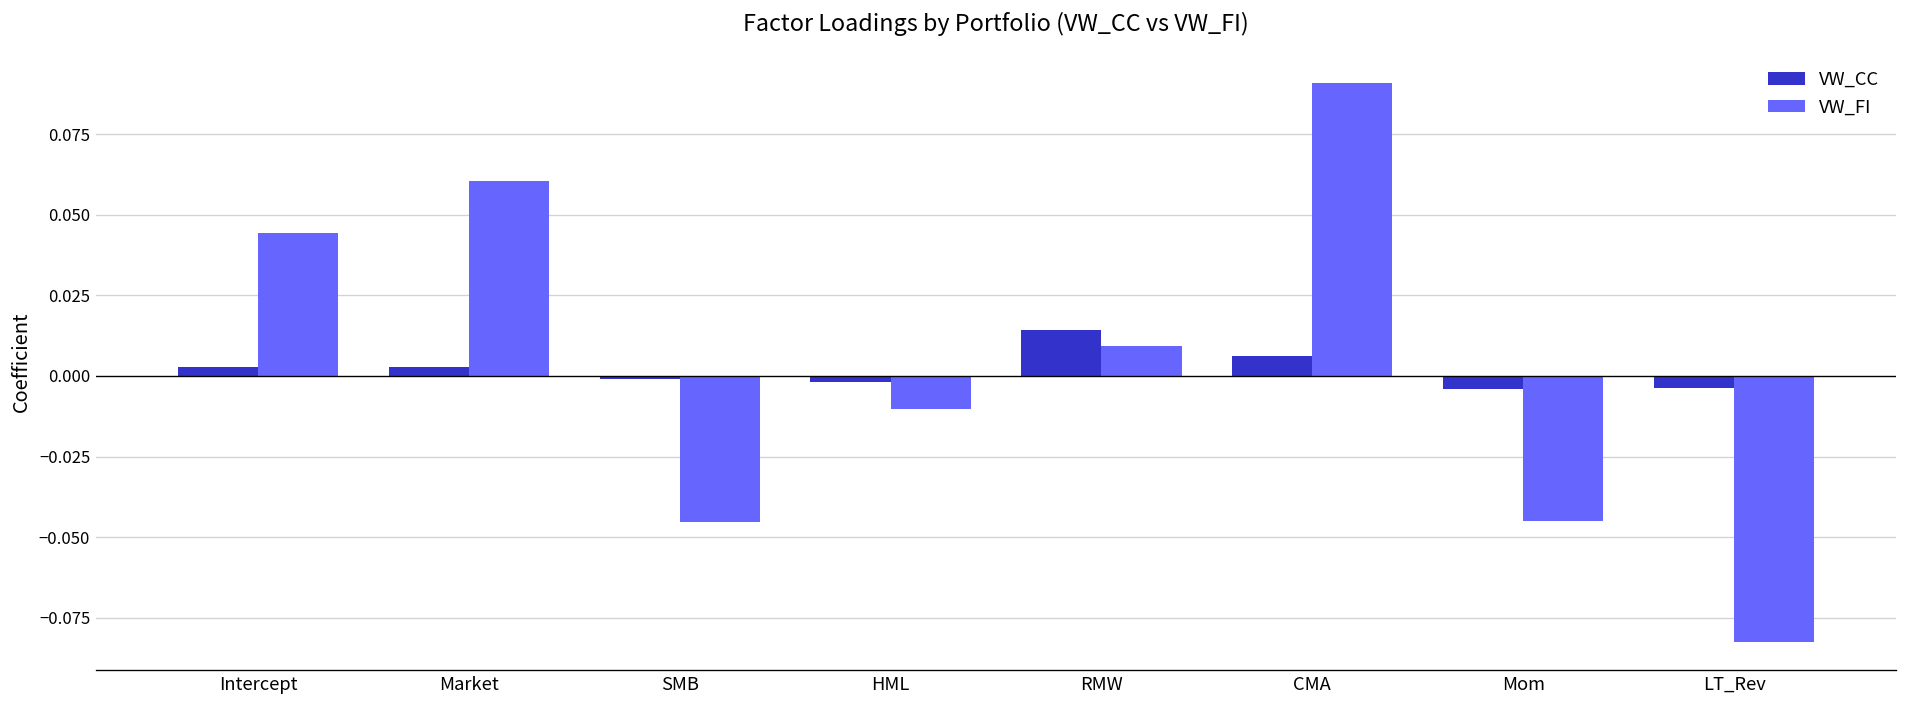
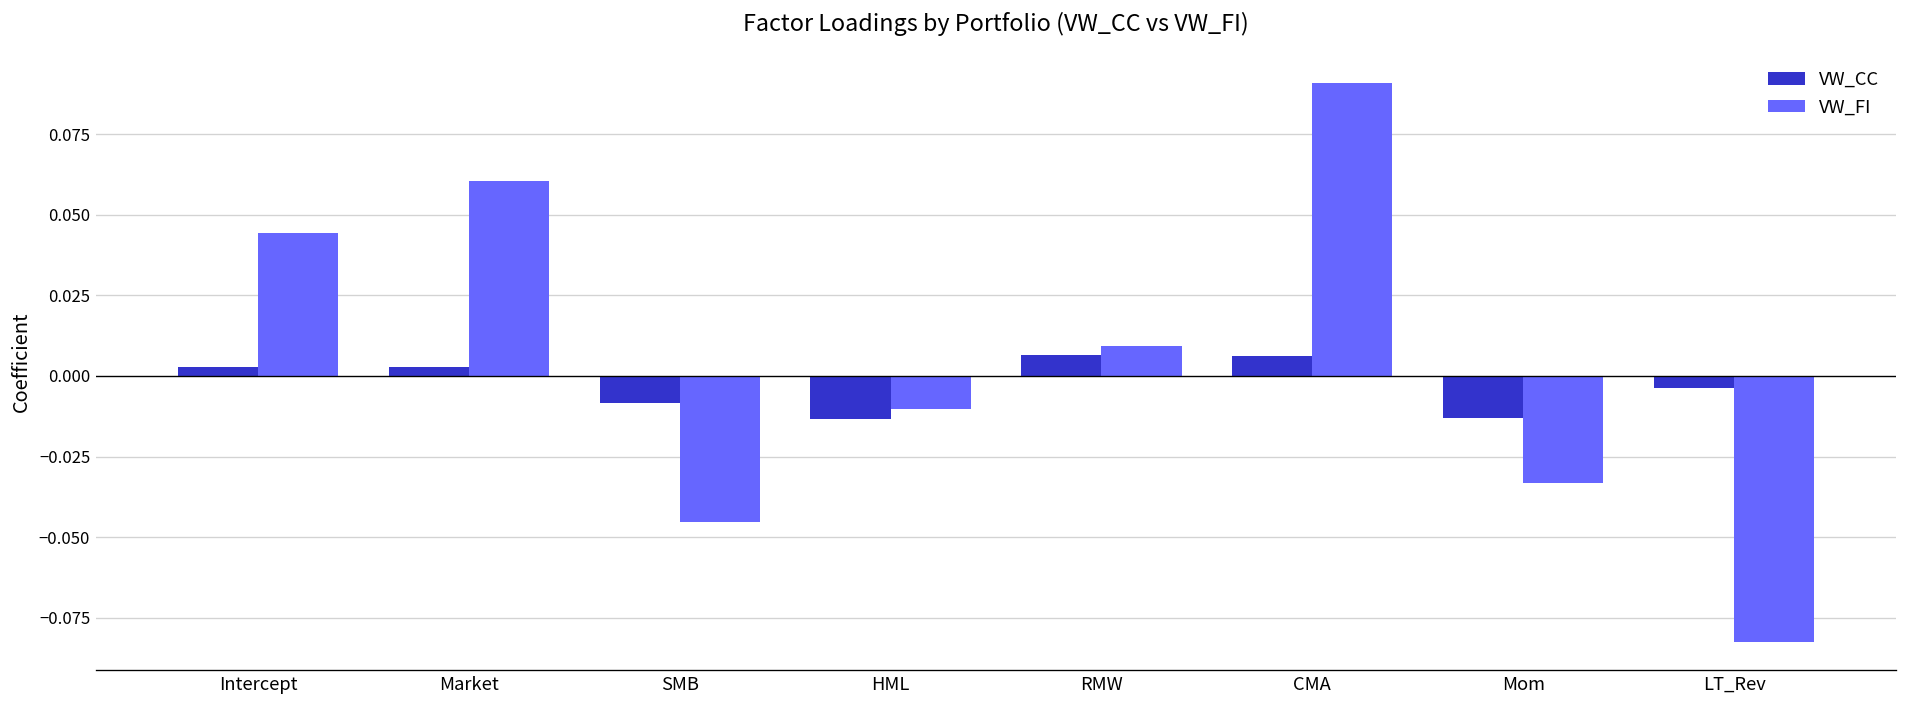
  {
    "VW_CC": {
      "Intercept": 0.003,
      "Market": 0.003,
-     "SMB": -0.001,
-     "HML": -0.002,
-     "RMW": 0.014,
+     "SMB": -0.008,
+     "HML": -0.013,
+     "RMW": 0.006,
      "CMA": 0.006,
-     "Mom": -0.004,
+     "Mom": -0.013,
      "LT_Rev": -0.004
    },
    "VW_FI": {
      "Intercept": 0.044,
      "Market": 0.061,
      "SMB": -0.045,
      "HML": -0.010,
      "RMW": 0.009,
      "CMA": 0.091,
-     "Mom": -0.045,
+     "Mom": -0.033,
      "LT_Rev": -0.083
    }
  }
